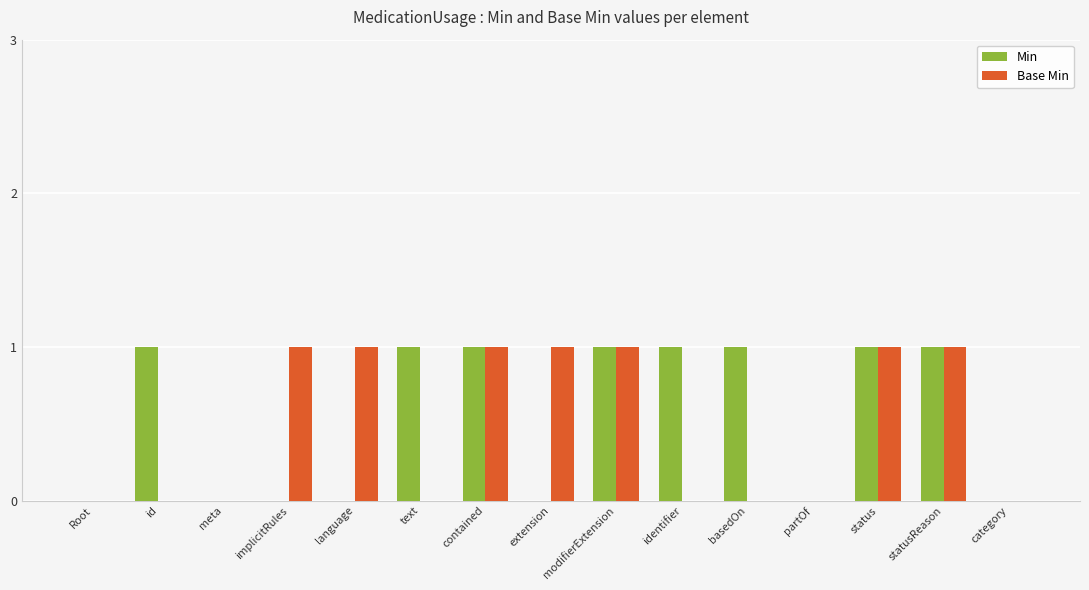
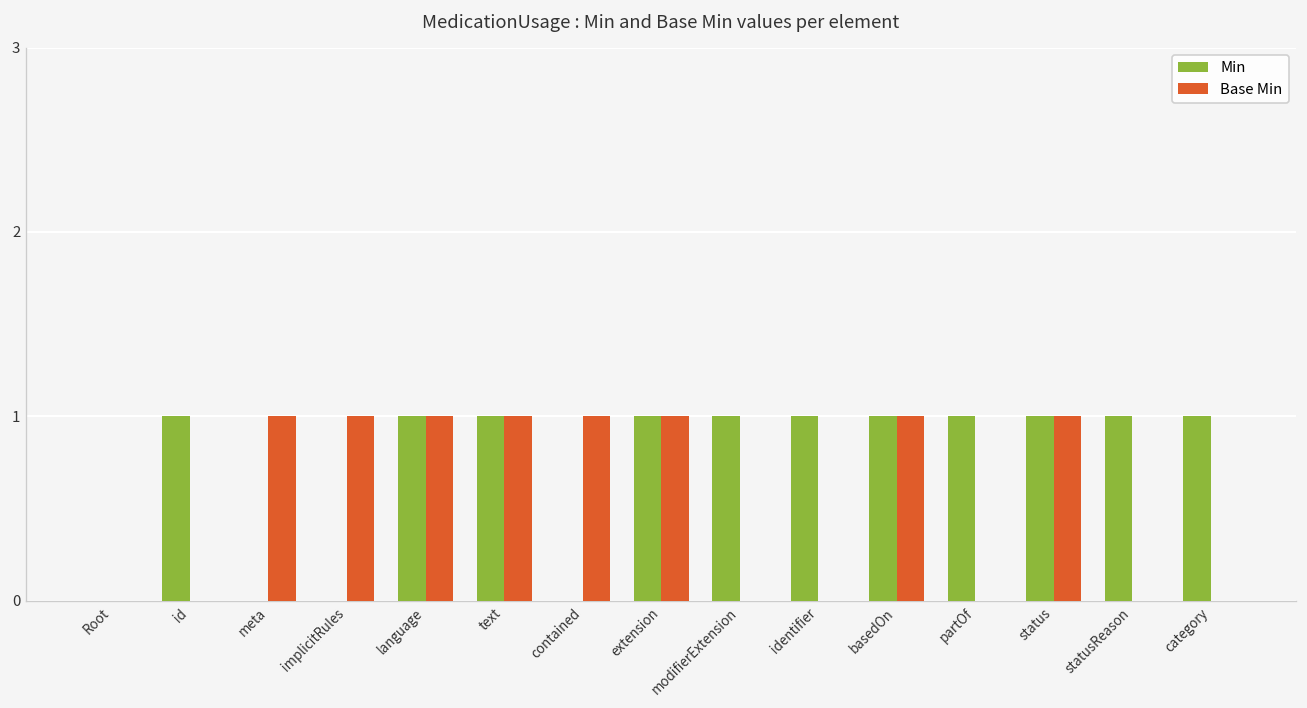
  {
    "Min": {
      "Root": 0,
      "id": 1,
      "meta": 0,
      "implicitRules": 0,
-     "language": 0,
+     "language": 1,
      "text": 1,
-     "contained": 1,
-     "extension": 0,
+     "contained": 0,
+     "extension": 1,
      "modifierExtension": 1,
      "identifier": 1,
      "basedOn": 1,
-     "partOf": 0,
+     "partOf": 1,
      "status": 1,
      "statusReason": 1,
-     "category": 0
+     "category": 1
    },
    "Base Min": {
      "Root": 0,
      "id": 0,
-     "meta": 0,
+     "meta": 1,
      "implicitRules": 1,
      "language": 1,
-     "text": 0,
+     "text": 1,
      "contained": 1,
      "extension": 1,
-     "modifierExtension": 1,
+     "modifierExtension": 0,
      "identifier": 0,
-     "basedOn": 0,
+     "basedOn": 1,
      "partOf": 0,
      "status": 1,
-     "statusReason": 1,
+     "statusReason": 0,
      "category": 0
    }
  }
